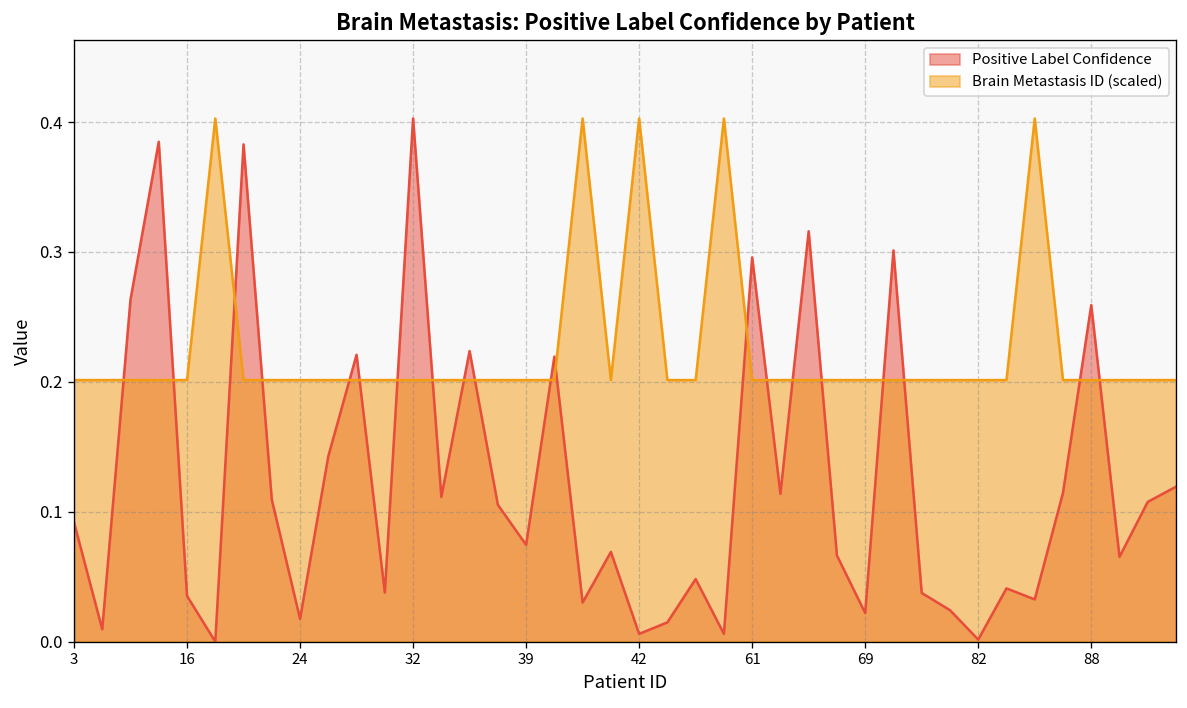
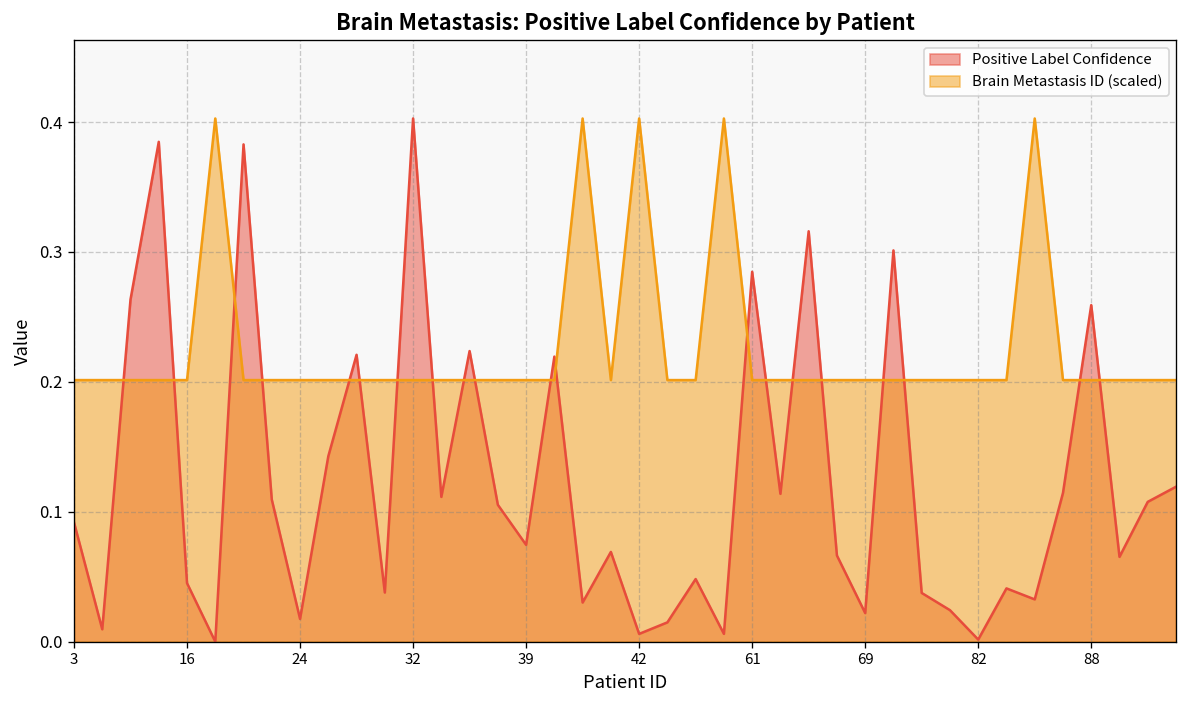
  {
    "Positive Label Confidence": {
-     "16": 0.035,
+     "16": 0.045,
      "24": 0.018,
      "32": 0.403,
      "42": 0.006,
-     "61": 0.296,
+     "61": 0.285,
      "69": 0.022,
      "82": 0.002,
      "88": 0.259
    },
    "Brain Metastasis ID (scaled)": {
      "16": 0.201,
      "24": 0.201,
      "32": 0.201,
      "42": 0.403,
      "61": 0.201,
      "69": 0.201,
      "82": 0.201,
      "88": 0.201
    }
  }
